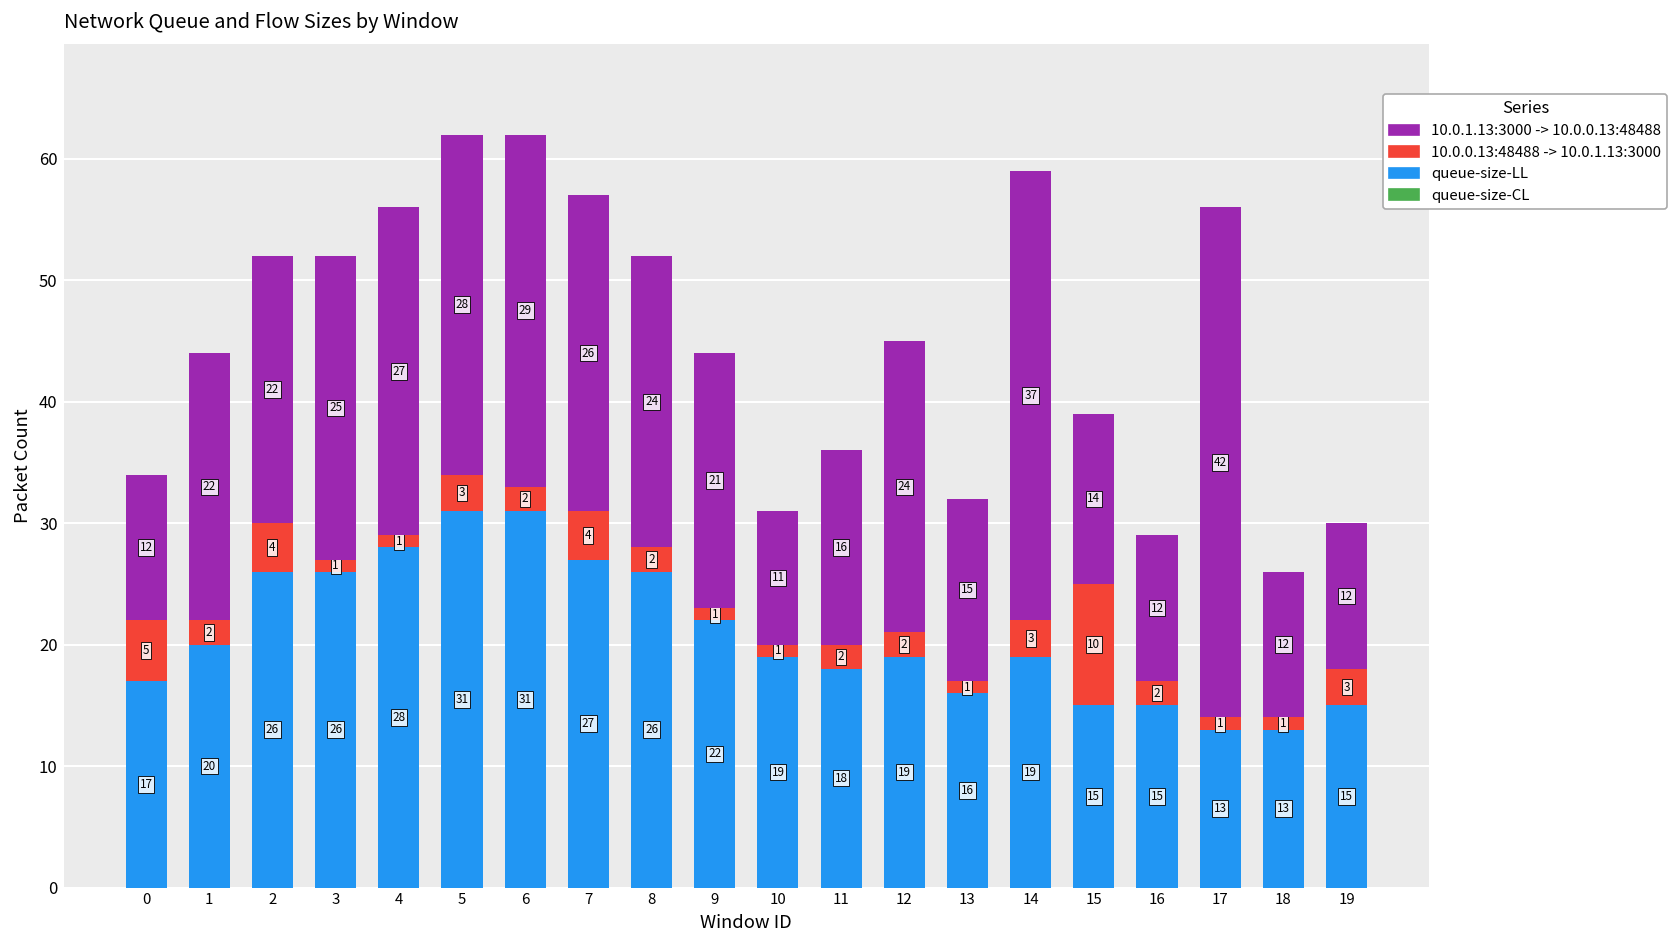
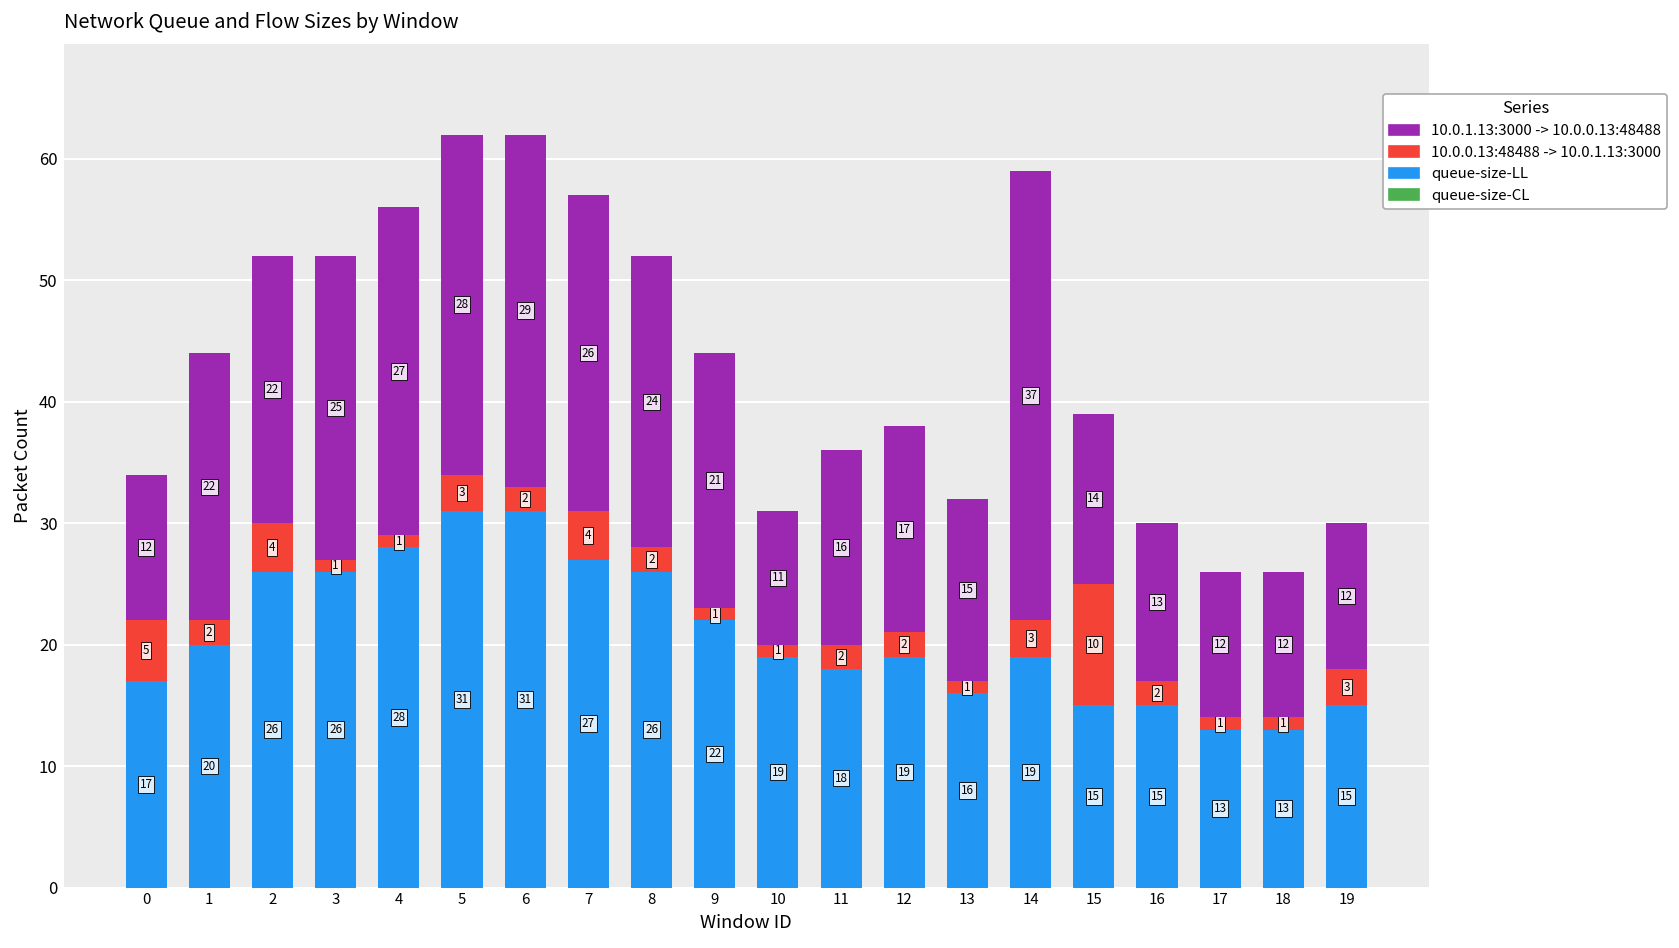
  {
    "queue-size-CL": {
      "0": 0.0,
      "1": 0.0,
      "2": 0.0,
      "3": 0.0,
      "4": 0.0,
      "5": 0.0,
      "6": 0.0,
      "7": 0.0,
      "8": 0.0,
      "9": 0.0,
      "10": 0.0,
      "11": 0.0,
      "12": 0.0,
      "13": 0.0,
      "14": 0.0,
      "15": 0.0,
      "16": 0.0,
      "17": 0.0,
      "18": 0.0,
      "19": 0.0
    },
    "10.0.1.13:3000 -> 10.0.0.13:48488": {
-     "12": 24,
-     "16": 12,
-     "17": 42
+     "12": 17,
+     "16": 13,
+     "17": 12
    }
  }
